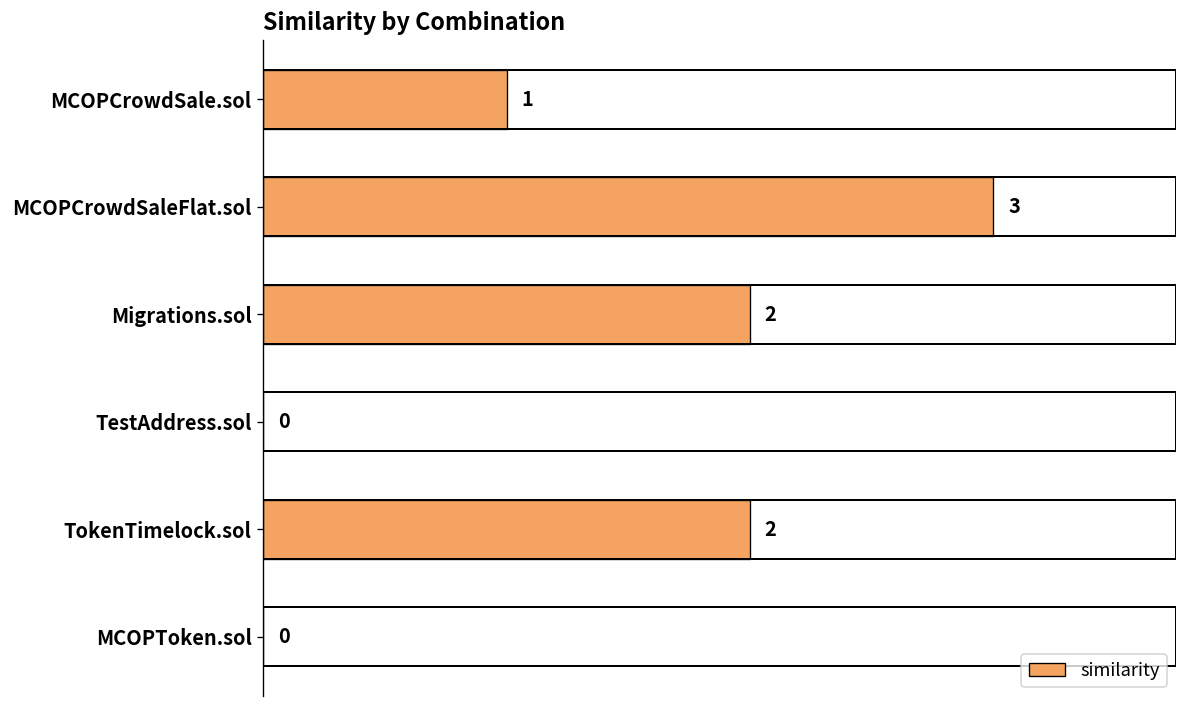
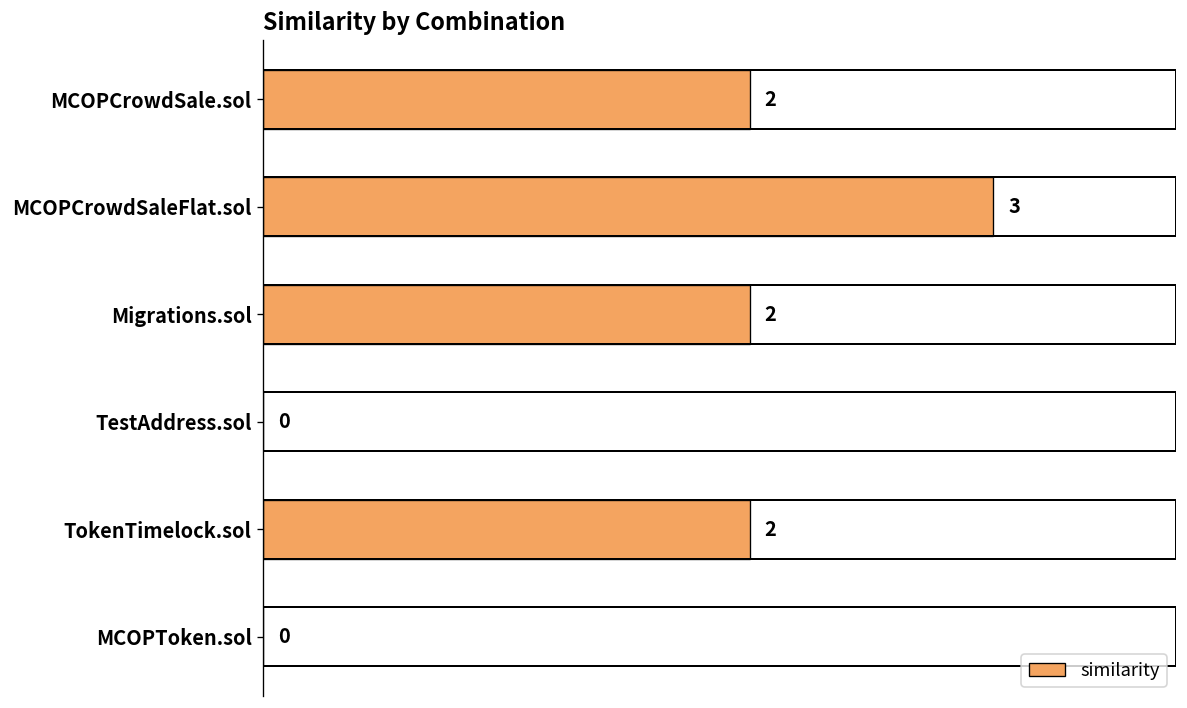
  {
-   "MCOPCrowdSale.sol": 1,
+   "MCOPCrowdSale.sol": 2,
    "MCOPCrowdSaleFlat.sol": 3,
    "Migrations.sol": 2,
    "TestAddress.sol": 0,
    "TokenTimelock.sol": 2,
    "MCOPToken.sol": 0
  }
